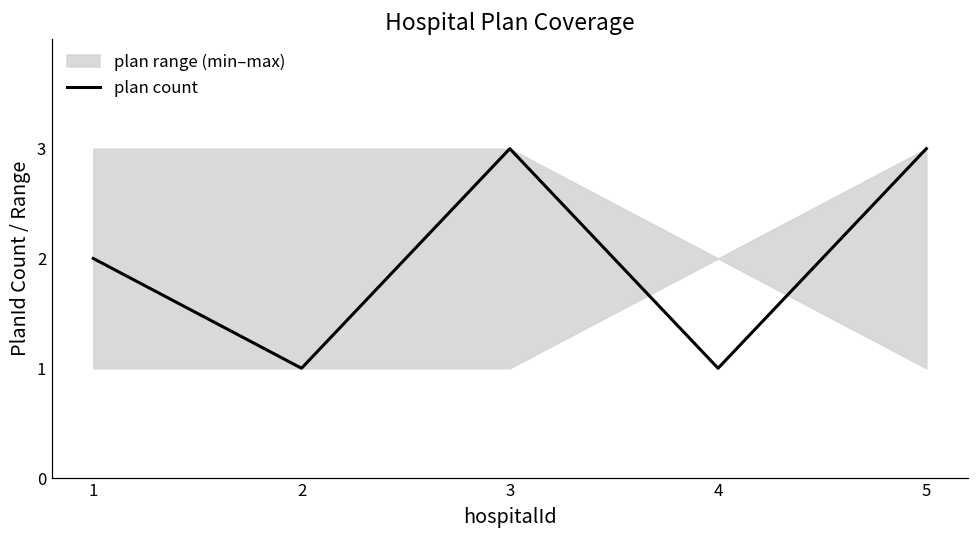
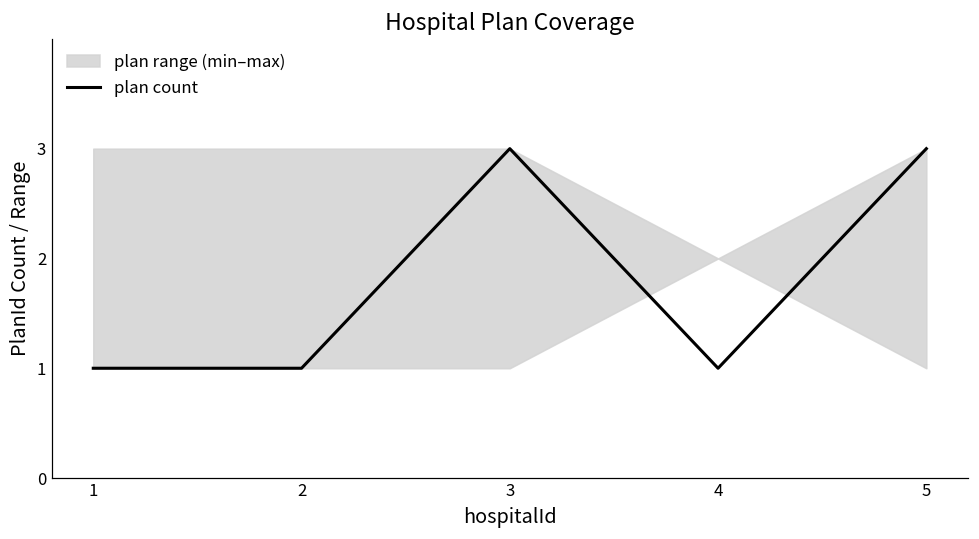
  {
    "plan count": {
-     "1": 2,
+     "1": 1,
      "2": 1,
      "4": 1
    }
  }
